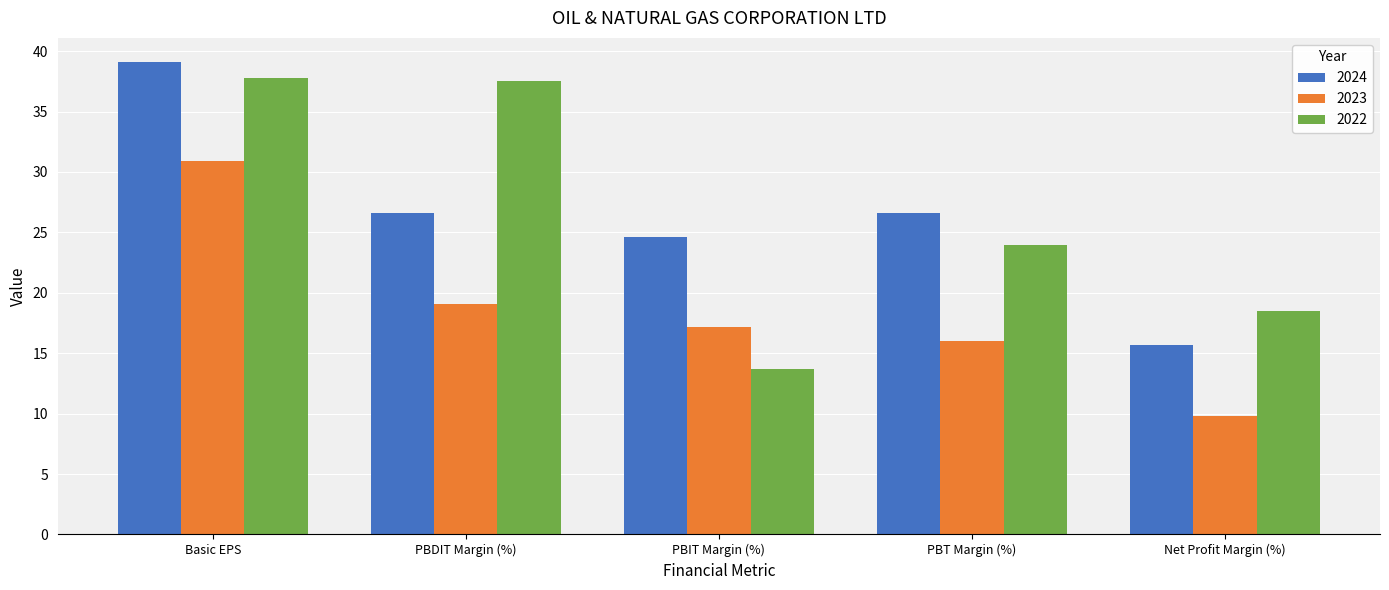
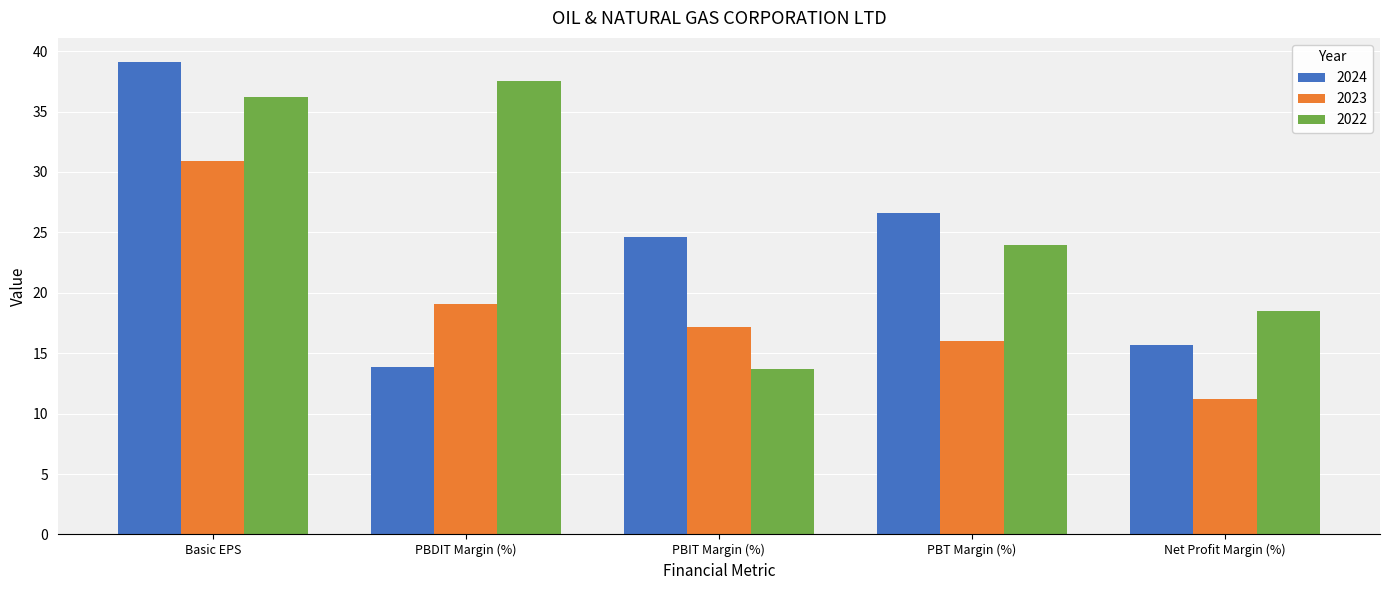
  {
    "2024": {
      "Basic EPS": 39.1,
-     "PBDIT Margin (%)": 26.6,
+     "PBDIT Margin (%)": 13.9,
      "PBIT Margin (%)": 24.6,
      "PBT Margin (%)": 26.6,
      "Net Profit Margin (%)": 15.6
    },
    "2023": {
      "Basic EPS": 30.9,
      "PBDIT Margin (%)": 19.1,
      "PBIT Margin (%)": 17.2,
      "PBT Margin (%)": 16.0,
-     "Net Profit Margin (%)": 9.8
+     "Net Profit Margin (%)": 11.2
    },
    "2022": {
-     "Basic EPS": 37.8,
+     "Basic EPS": 36.2,
      "PBDIT Margin (%)": 37.6,
      "PBIT Margin (%)": 13.7,
      "PBT Margin (%)": 24.0,
      "Net Profit Margin (%)": 18.5
    }
  }
